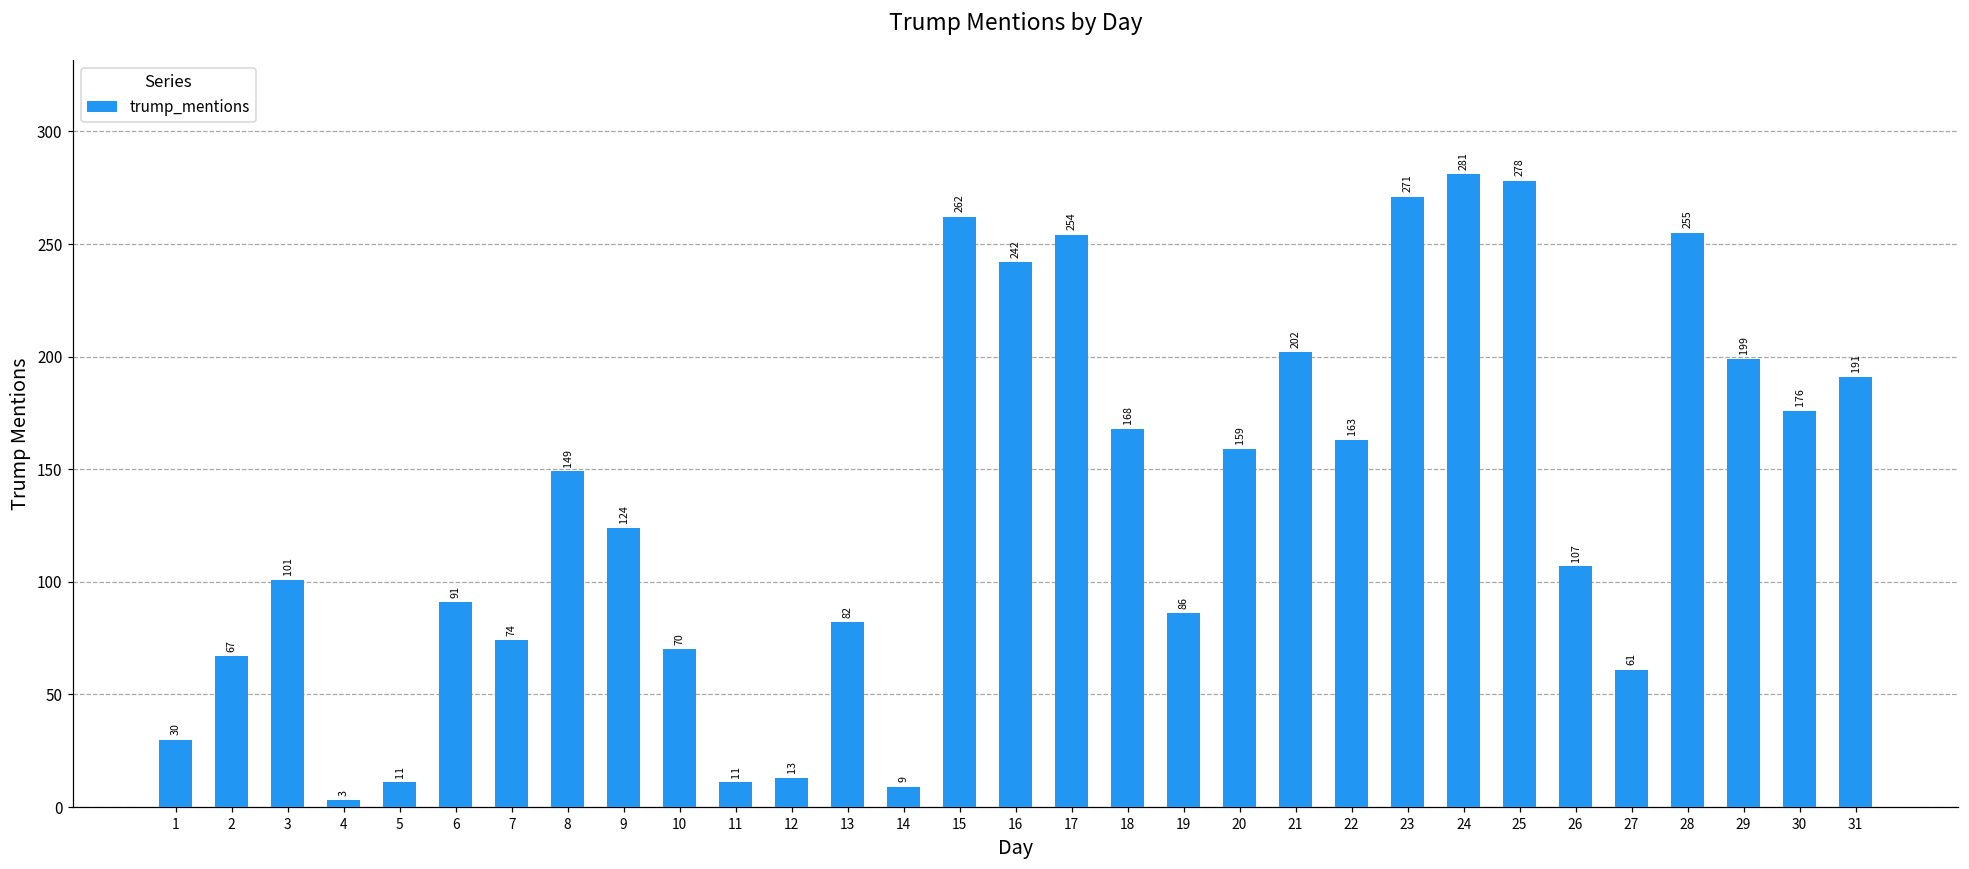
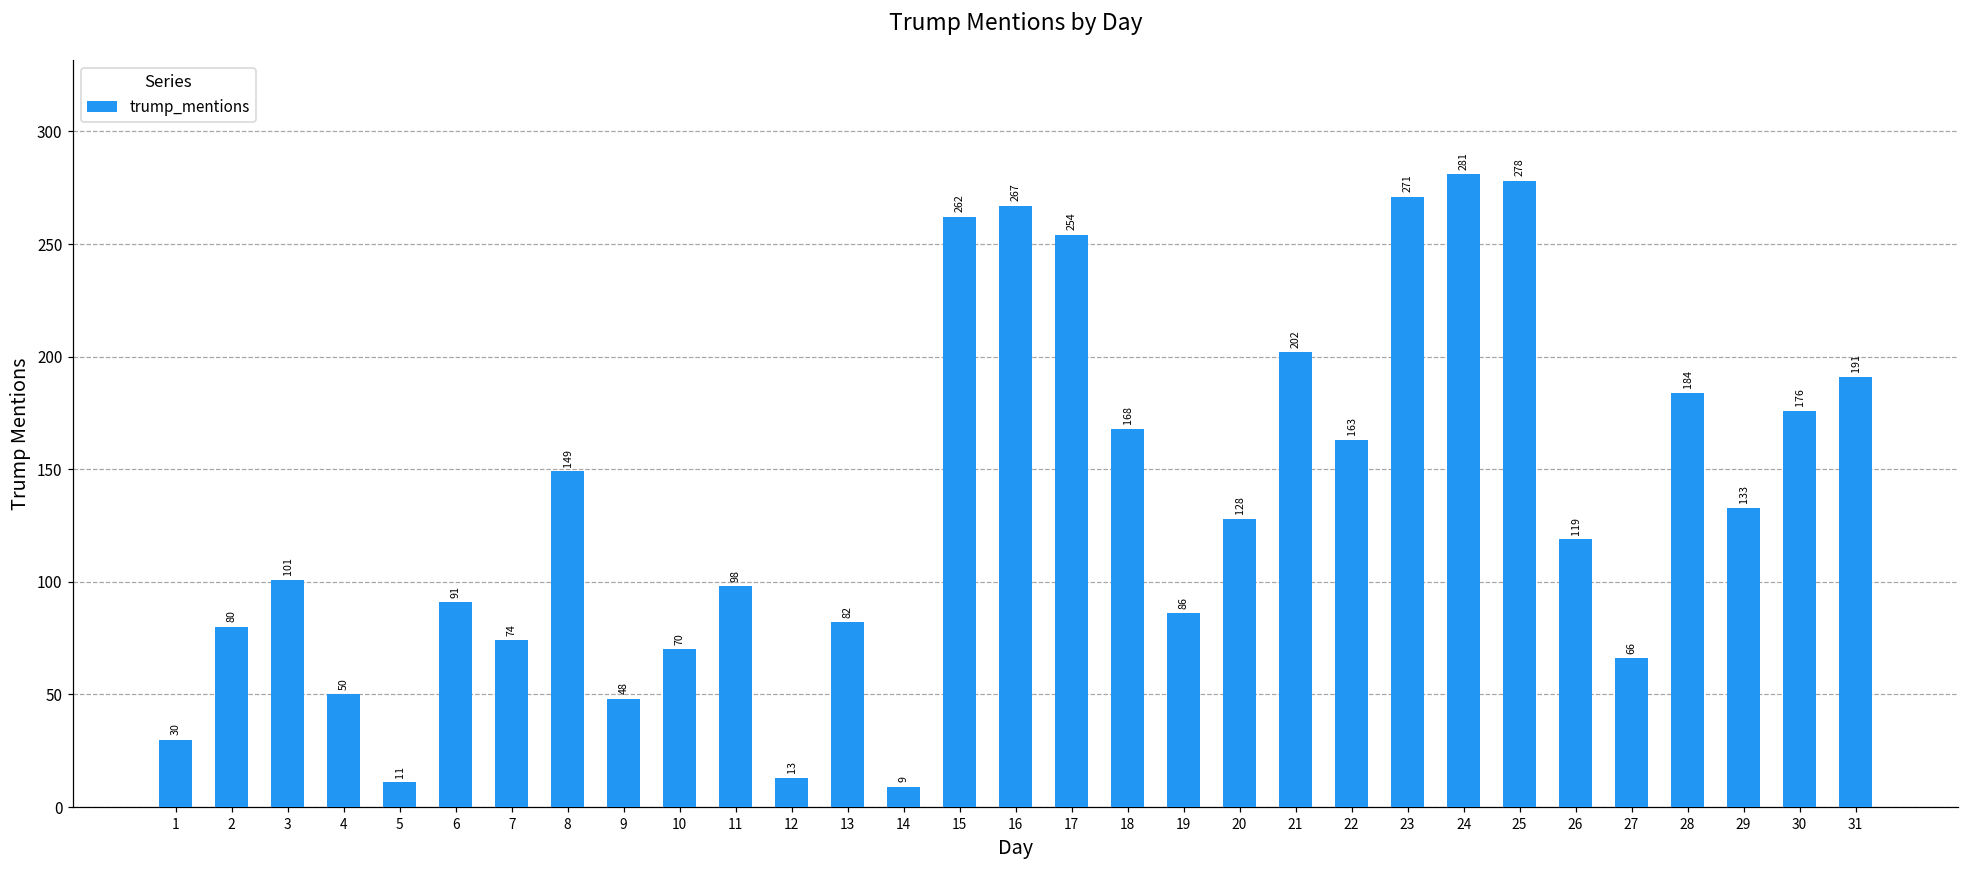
  {
    "1": 30,
-   "2": 67,
+   "2": 80,
    "3": 101,
-   "4": 3,
+   "4": 50,
    "5": 11,
    "6": 91,
    "7": 74,
    "8": 149,
-   "9": 124,
+   "9": 48,
    "10": 70,
-   "11": 11,
+   "11": 98,
    "12": 13,
    "13": 82,
    "14": 9,
    "15": 262,
-   "16": 242,
+   "16": 267,
    "17": 254,
    "18": 168,
    "19": 86,
-   "20": 159,
+   "20": 128,
    "21": 202,
    "22": 163,
    "23": 271,
    "24": 281,
    "25": 278,
-   "26": 107,
-   "27": 61,
-   "28": 255,
-   "29": 199,
+   "26": 119,
+   "27": 66,
+   "28": 184,
+   "29": 133,
    "30": 176,
    "31": 191
  }
